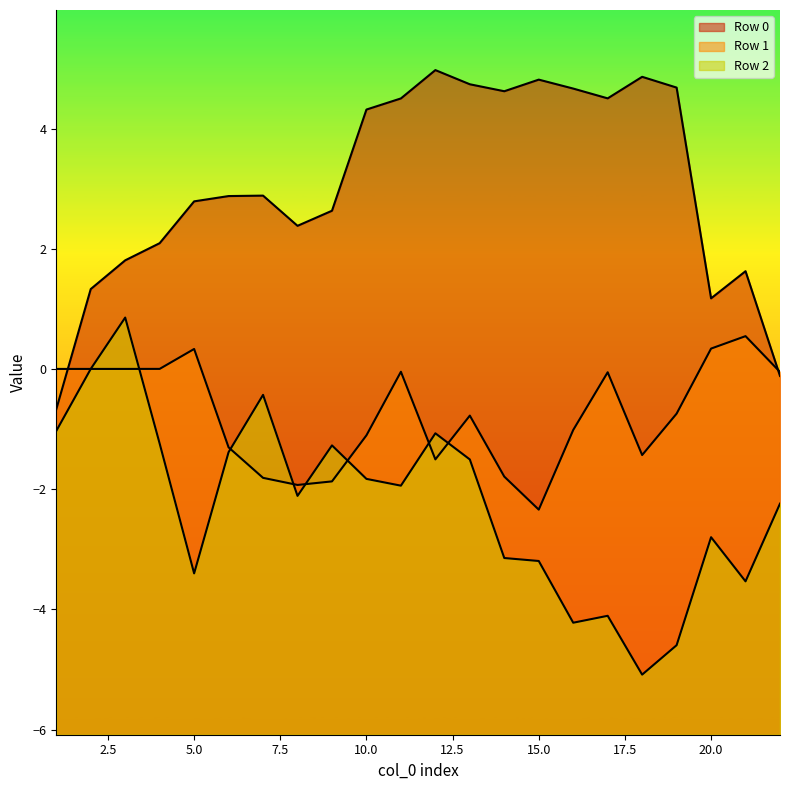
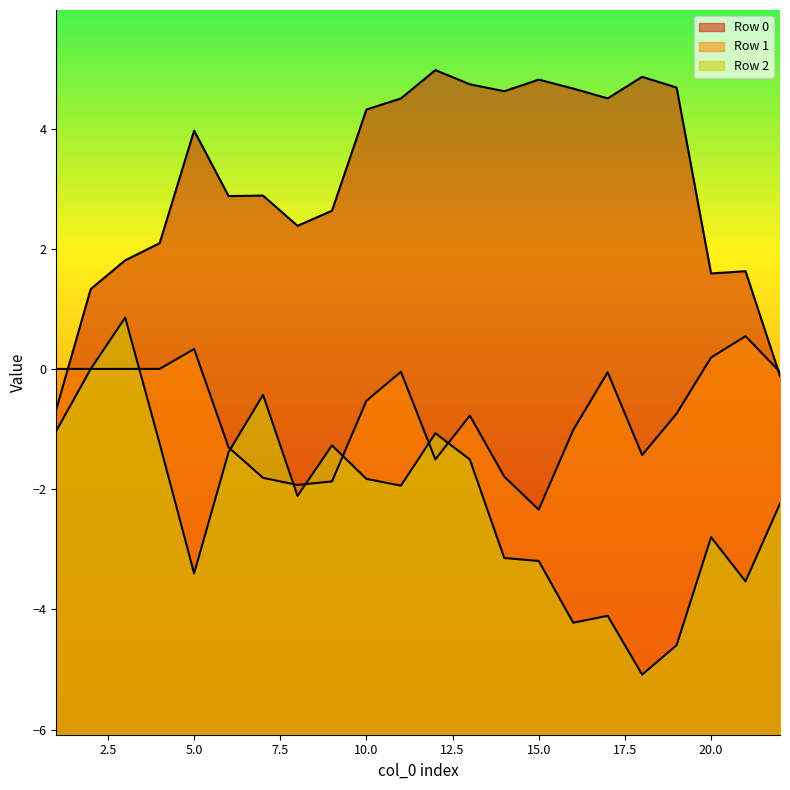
  {
    "Row 0": {
-     "5.0": 2.8,
+     "5.0": 4.0,
      "10.0": 4.3,
      "15.0": 4.8,
-     "20.0": 1.2
+     "20.0": 1.6
    },
    "Row 1": {
      "5.0": 0.3,
-     "10.0": -1.1,
+     "10.0": -0.5,
      "15.0": -2.3,
-     "20.0": 0.3
+     "20.0": 0.2
    },
    "Row 2": {
      "5.0": -3.4,
      "10.0": -1.8,
      "15.0": -3.2,
      "20.0": -2.8
    }
  }
